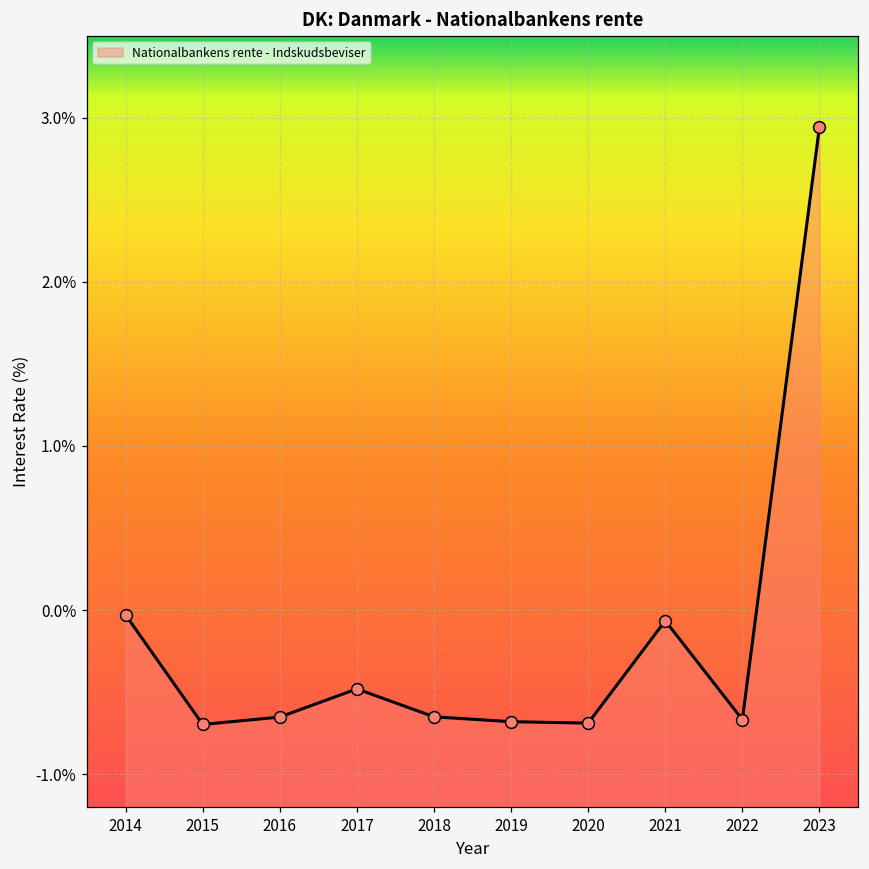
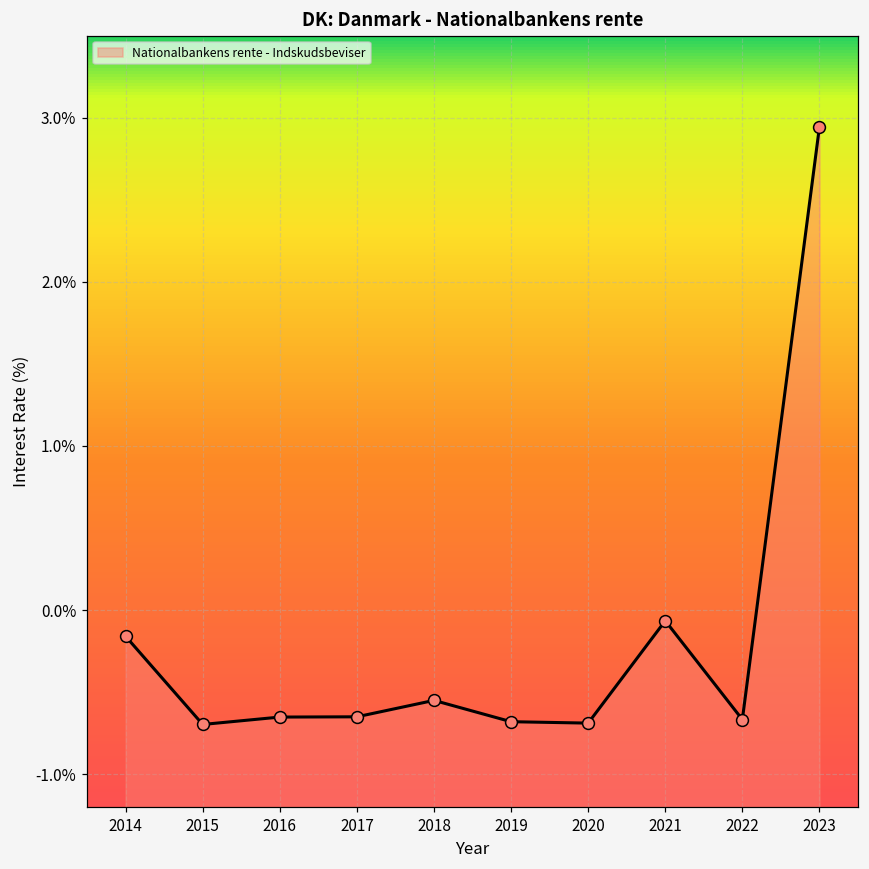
  {
-   "2014": "-0.03%",
+   "2014": "-0.16%",
    "2015": "-0.70%",
    "2016": "-0.65%",
-   "2017": "-0.48%",
-   "2018": "-0.65%",
+   "2017": "-0.65%",
+   "2018": "-0.55%",
    "2019": "-0.68%",
    "2020": "-0.69%",
    "2021": "-0.07%",
    "2022": "-0.67%",
    "2023": "2.94%"
  }
